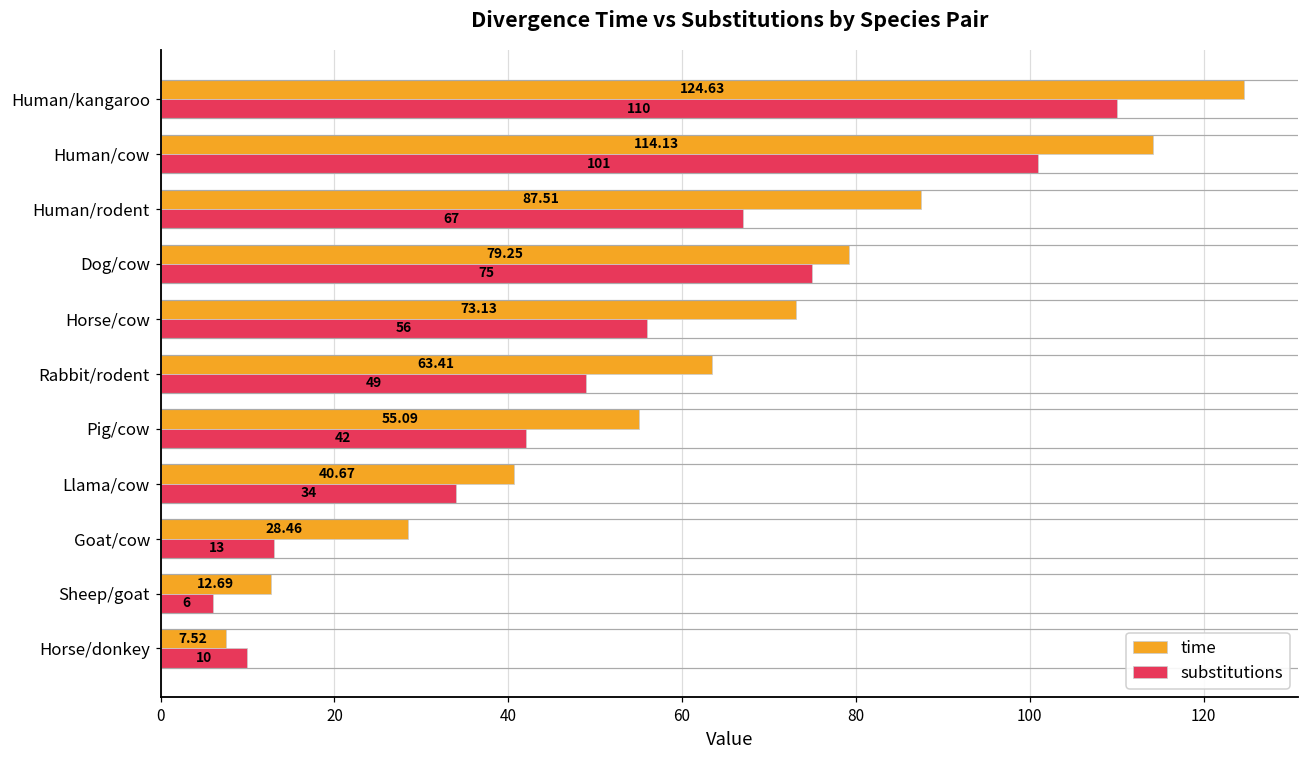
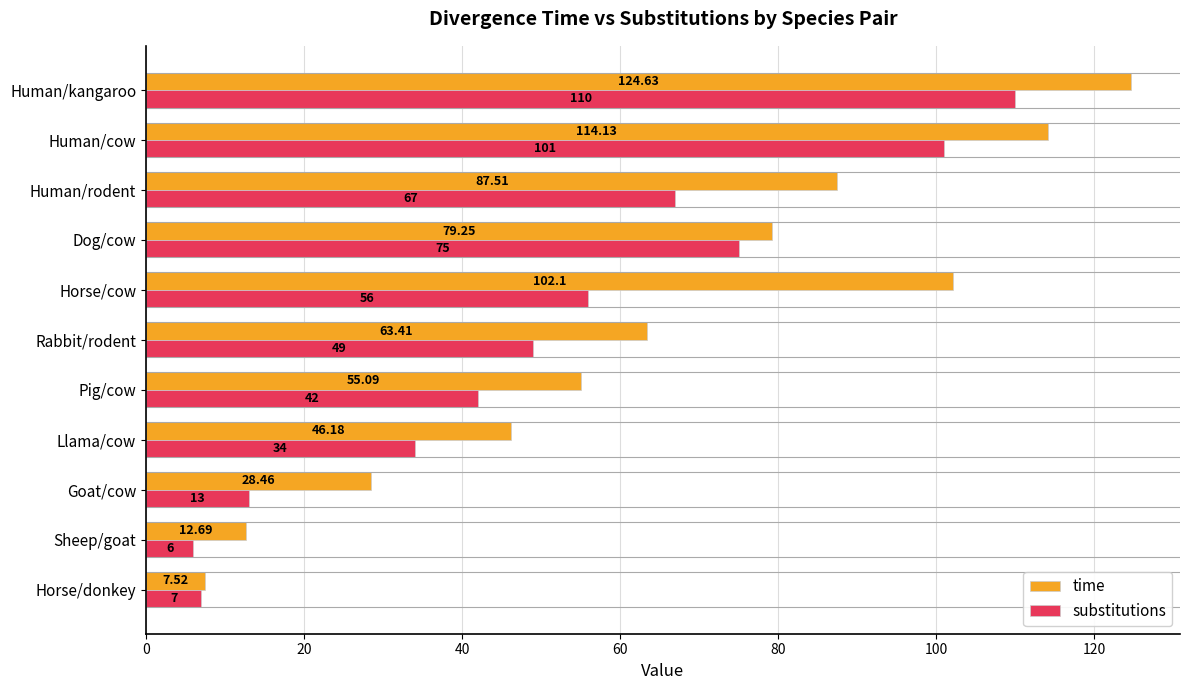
  {
    "time": {
      "Human/kangaroo": 124.63,
      "Human/cow": 114.13,
      "Human/rodent": 87.51,
      "Dog/cow": 79.25,
-     "Horse/cow": 73.13,
+     "Horse/cow": 102.1,
      "Rabbit/rodent": 63.41,
      "Pig/cow": 55.09,
-     "Llama/cow": 40.67,
+     "Llama/cow": 46.18,
      "Goat/cow": 28.46,
      "Sheep/goat": 12.69,
      "Horse/donkey": 7.52
    },
    "substitutions": {
      "Human/kangaroo": 110,
      "Human/cow": 101,
      "Human/rodent": 67,
      "Dog/cow": 75,
      "Horse/cow": 56,
      "Rabbit/rodent": 49,
      "Pig/cow": 42,
      "Llama/cow": 34,
      "Goat/cow": 13,
      "Sheep/goat": 6,
-     "Horse/donkey": 10
+     "Horse/donkey": 7
    }
  }
